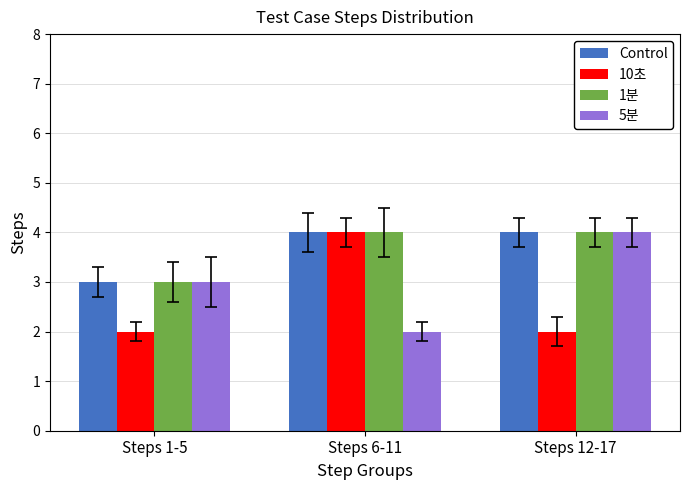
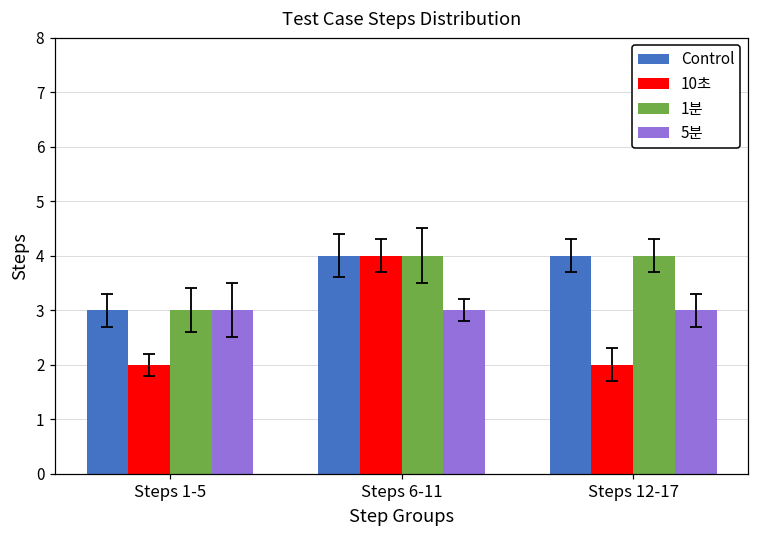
  {
    "10초": {
      "Steps 1-5": 2,
      "Steps 6-11": 4,
      "Steps 12-17": 2
    },
    "1분": {
      "Steps 1-5": 3,
      "Steps 6-11": 4,
      "Steps 12-17": 4
    },
    "5분": {
      "Steps 1-5": 3,
-     "Steps 6-11": 2,
-     "Steps 12-17": 4
+     "Steps 6-11": 3,
+     "Steps 12-17": 3
    }
  }
